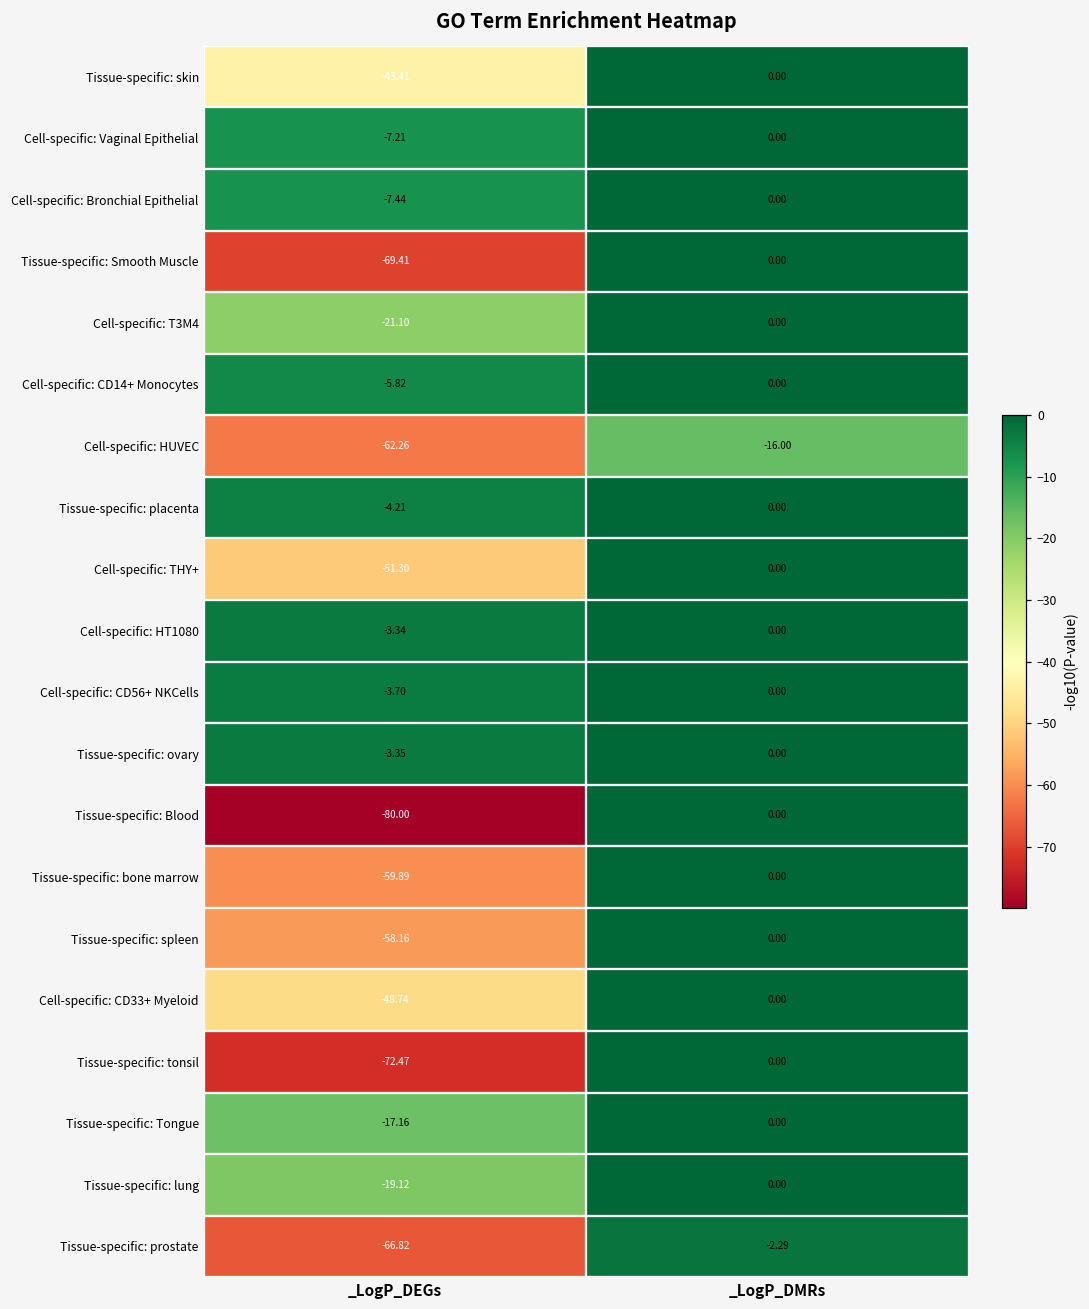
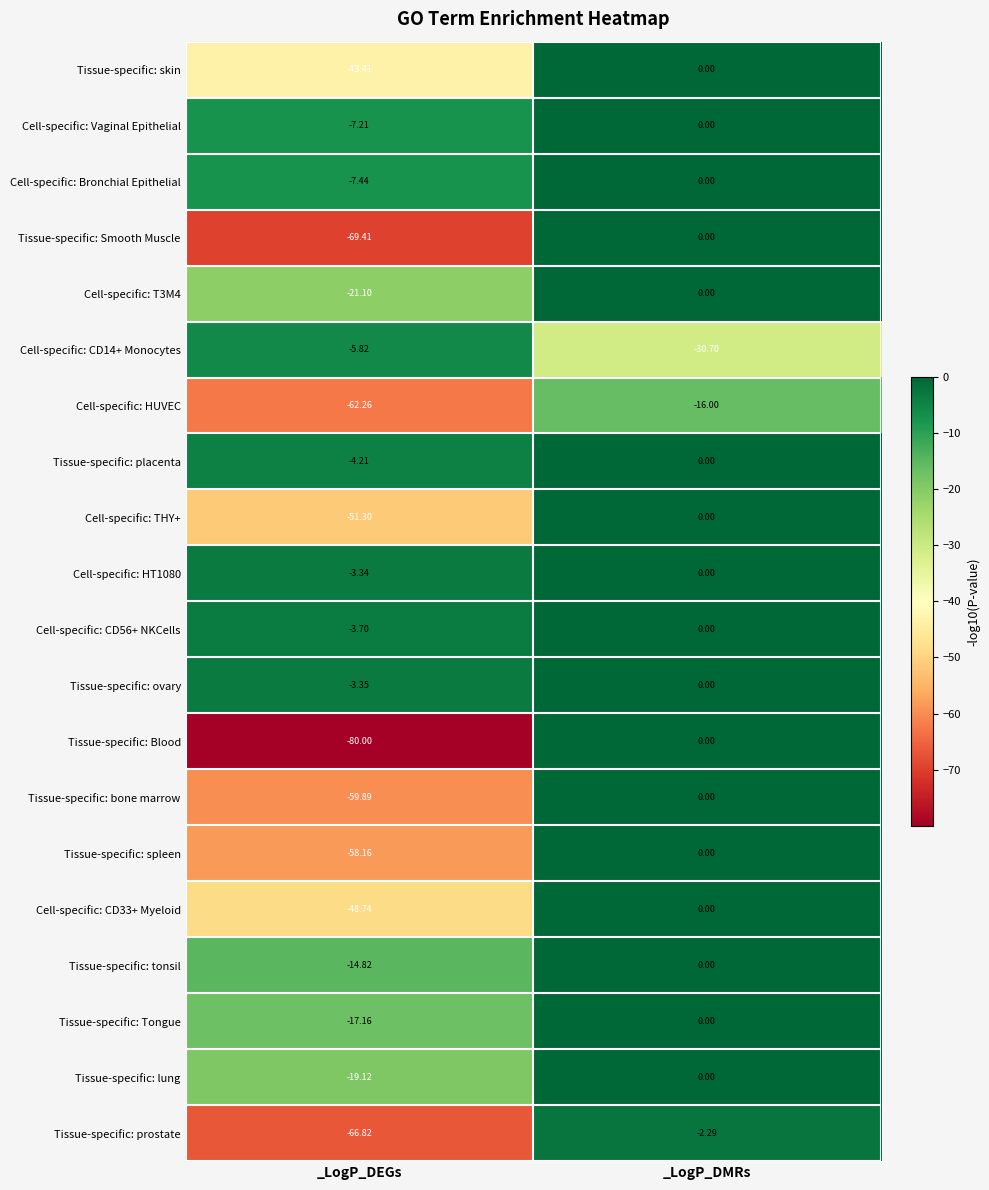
  {
    "Tissue-specific: skin": {
      "_LogP_DEGs": -43.41,
      "_LogP_DMRs": 0.00
    },
    "Cell-specific: Vaginal Epithelial": {
      "_LogP_DEGs": -7.21,
      "_LogP_DMRs": 0.00
    },
    "Cell-specific: Bronchial Epithelial": {
      "_LogP_DEGs": -7.44,
      "_LogP_DMRs": 0.00
    },
    "Tissue-specific: Smooth Muscle": {
      "_LogP_DEGs": -69.41,
      "_LogP_DMRs": 0.00
    },
    "Cell-specific: T3M4": {
      "_LogP_DEGs": -21.10,
      "_LogP_DMRs": 0.00
    },
    "Cell-specific: CD14+ Monocytes": {
      "_LogP_DEGs": -5.82,
-     "_LogP_DMRs": 0.00
+     "_LogP_DMRs": -30.70
    },
    "Cell-specific: HUVEC": {
      "_LogP_DEGs": -62.26,
      "_LogP_DMRs": -16.00
    },
    "Tissue-specific: placenta": {
      "_LogP_DEGs": -4.21,
      "_LogP_DMRs": 0.00
    },
    "Cell-specific: THY+": {
      "_LogP_DEGs": -51.30,
      "_LogP_DMRs": 0.00
    },
    "Cell-specific: HT1080": {
      "_LogP_DEGs": -3.34,
      "_LogP_DMRs": 0.00
    },
    "Cell-specific: CD56+ NKCells": {
      "_LogP_DEGs": -3.70,
      "_LogP_DMRs": 0.00
    },
    "Tissue-specific: ovary": {
      "_LogP_DEGs": -3.35,
      "_LogP_DMRs": 0.00
    },
    "Tissue-specific: Blood": {
      "_LogP_DEGs": -80.00,
      "_LogP_DMRs": 0.00
    },
    "Tissue-specific: bone marrow": {
      "_LogP_DEGs": -59.89,
      "_LogP_DMRs": 0.00
    },
    "Tissue-specific: spleen": {
      "_LogP_DEGs": -58.16,
      "_LogP_DMRs": 0.00
    },
    "Cell-specific: CD33+ Myeloid": {
      "_LogP_DEGs": -48.74,
      "_LogP_DMRs": 0.00
    },
    "Tissue-specific: tonsil": {
-     "_LogP_DEGs": -72.47,
+     "_LogP_DEGs": -14.82,
      "_LogP_DMRs": 0.00
    },
    "Tissue-specific: Tongue": {
      "_LogP_DEGs": -17.16,
      "_LogP_DMRs": 0.00
    },
    "Tissue-specific: lung": {
      "_LogP_DEGs": -19.12,
      "_LogP_DMRs": 0.00
    },
    "Tissue-specific: prostate": {
      "_LogP_DEGs": -66.82,
      "_LogP_DMRs": -2.29
    }
  }
